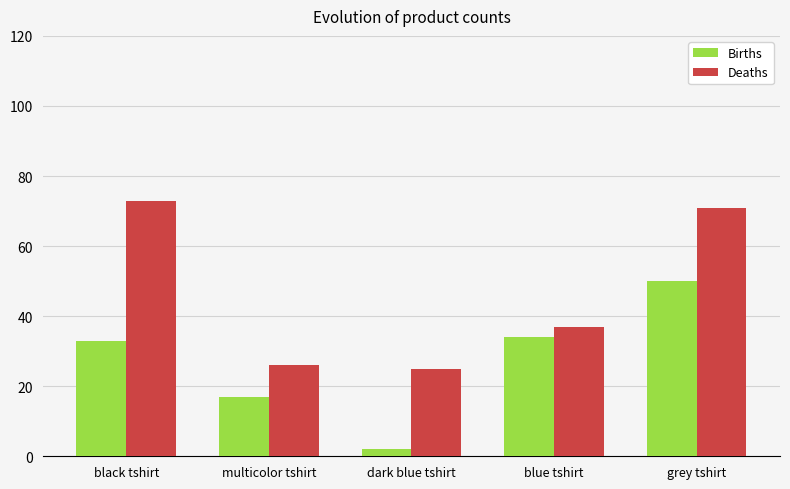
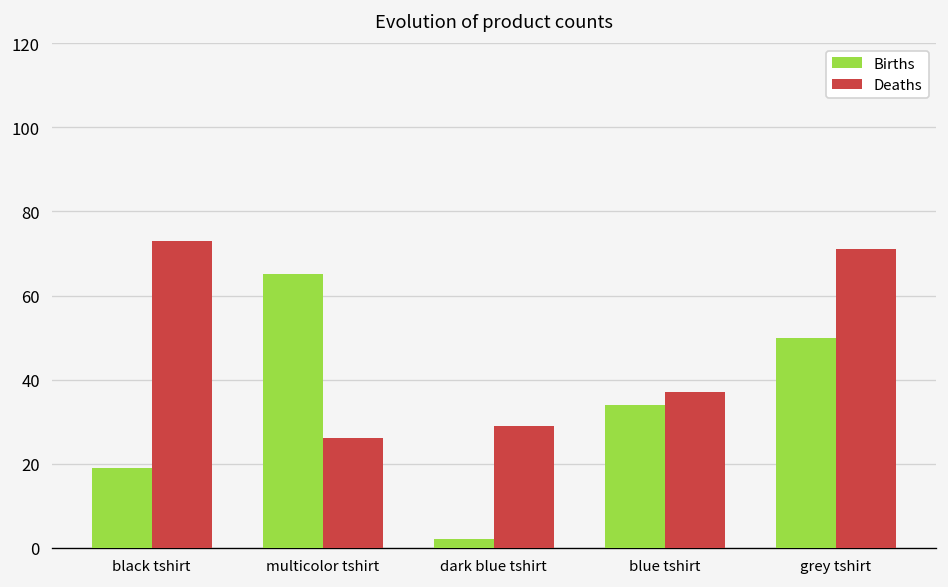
  {
    "Births": {
-     "black tshirt": 33,
-     "multicolor tshirt": 17,
+     "black tshirt": 19,
+     "multicolor tshirt": 65,
      "dark blue tshirt": 2,
      "blue tshirt": 34,
      "grey tshirt": 50
    },
    "Deaths": {
      "black tshirt": 73,
      "multicolor tshirt": 26,
-     "dark blue tshirt": 25,
+     "dark blue tshirt": 29,
      "blue tshirt": 37,
      "grey tshirt": 71
    }
  }
